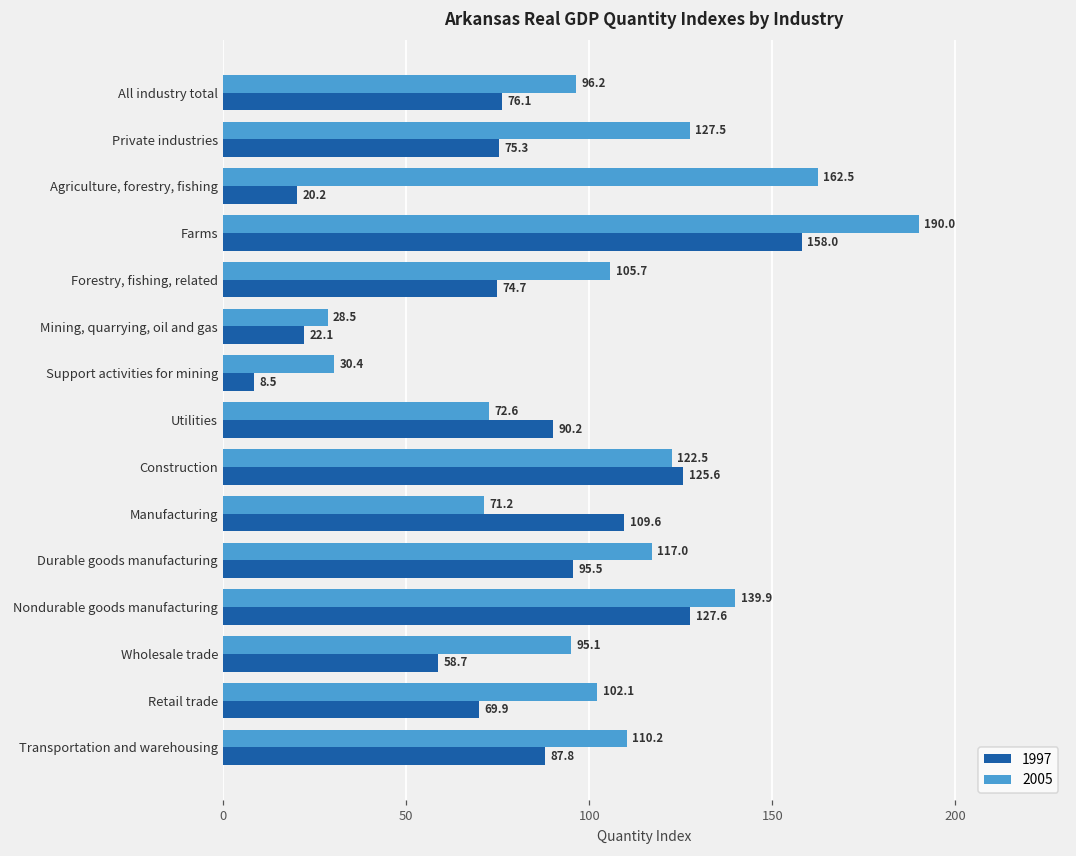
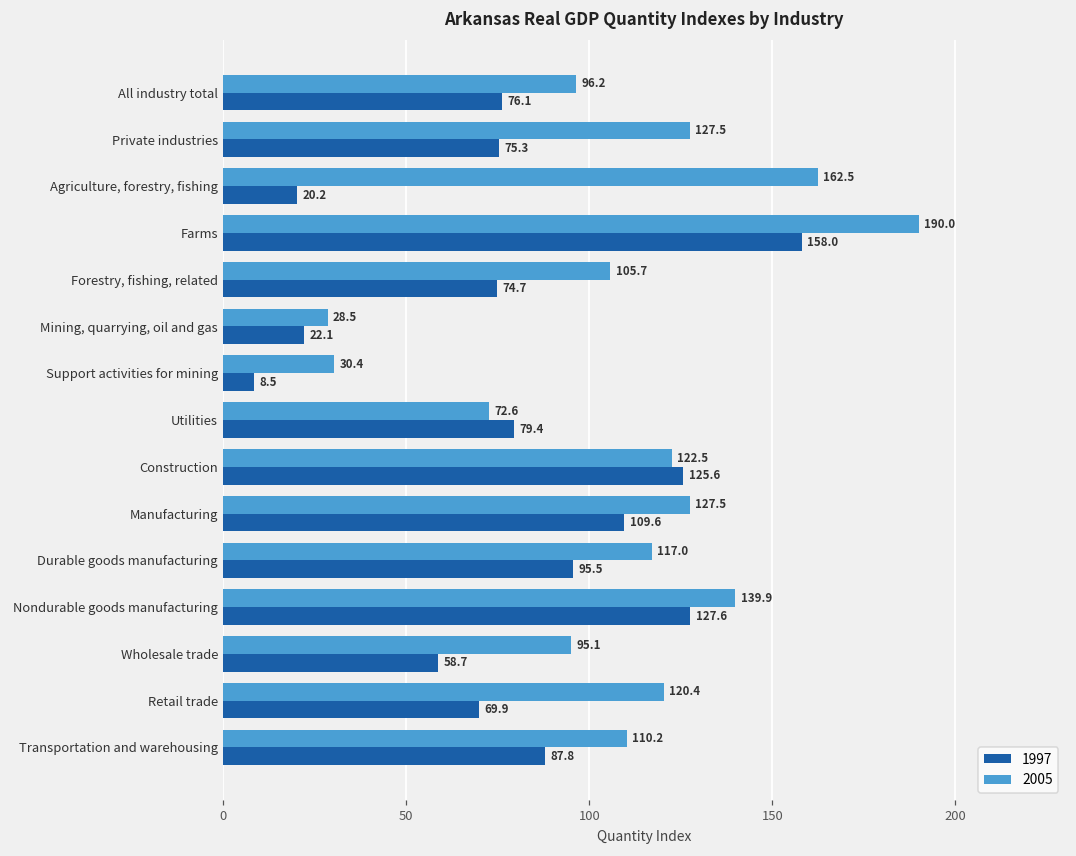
  {
    "1997": {
      "All industry total": 76.1,
      "Private industries": 75.3,
      "Agriculture, forestry, fishing": 20.2,
      "Farms": 158.0,
      "Forestry, fishing, related": 74.7,
      "Mining, quarrying, oil and gas": 22.1,
      "Support activities for mining": 8.5,
-     "Utilities": 90.2,
+     "Utilities": 79.4,
      "Construction": 125.6,
      "Manufacturing": 109.6,
      "Durable goods manufacturing": 95.5,
      "Nondurable goods manufacturing": 127.6,
      "Wholesale trade": 58.7,
      "Retail trade": 69.9,
      "Transportation and warehousing": 87.8
    },
    "2005": {
      "All industry total": 96.2,
      "Private industries": 127.5,
      "Agriculture, forestry, fishing": 162.5,
      "Farms": 190.0,
      "Forestry, fishing, related": 105.7,
      "Mining, quarrying, oil and gas": 28.5,
      "Support activities for mining": 30.4,
      "Utilities": 72.6,
      "Construction": 122.5,
-     "Manufacturing": 71.2,
+     "Manufacturing": 127.5,
      "Durable goods manufacturing": 117.0,
      "Nondurable goods manufacturing": 139.9,
      "Wholesale trade": 95.1,
-     "Retail trade": 102.1,
+     "Retail trade": 120.4,
      "Transportation and warehousing": 110.2
    }
  }
